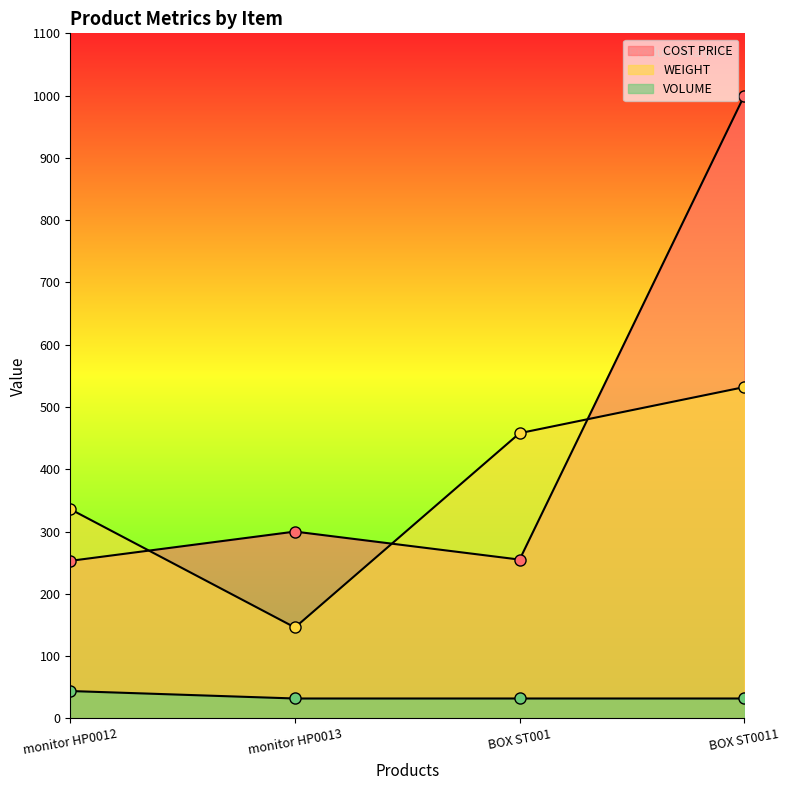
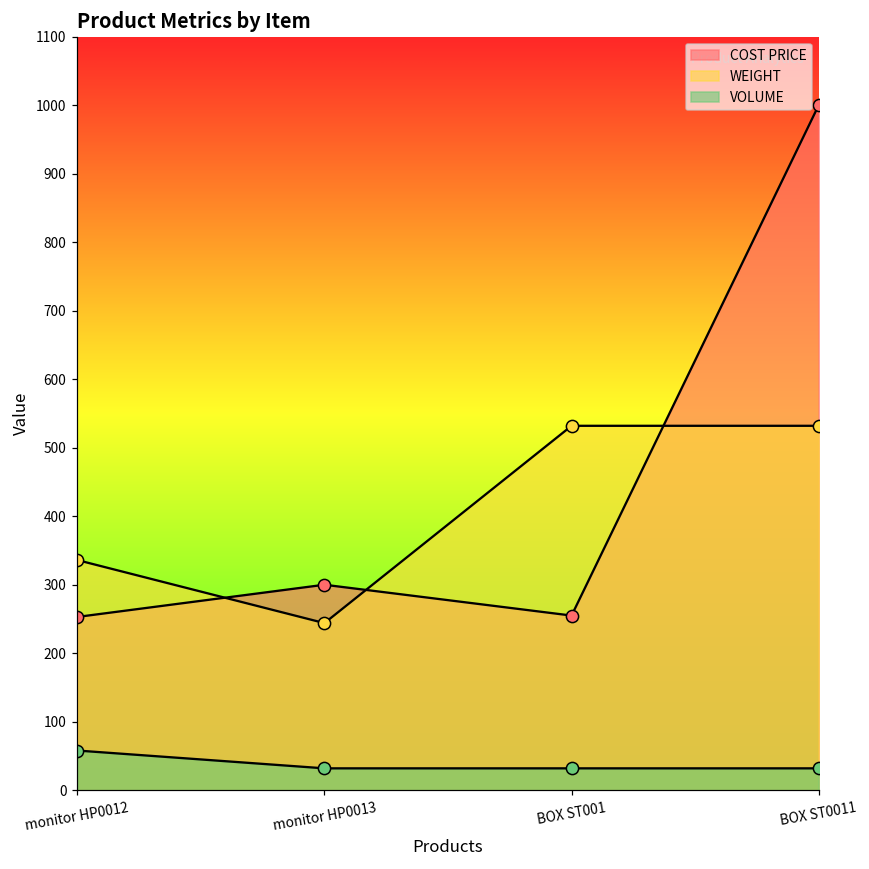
  {
    "COST PRICE": {
      "monitor HP0012": 250,
      "monitor HP0013": 300,
      "BOX ST001": 260,
      "BOX ST0011": 1000
    },
    "WEIGHT": {
      "monitor HP0012": 340,
-     "monitor HP0013": 150,
-     "BOX ST001": 460,
+     "monitor HP0013": 240,
+     "BOX ST001": 530,
      "BOX ST0011": 530
    },
    "VOLUME": {
-     "monitor HP0012": 40,
+     "monitor HP0012": 60,
      "monitor HP0013": 30,
      "BOX ST001": 30,
      "BOX ST0011": 30
    }
  }
